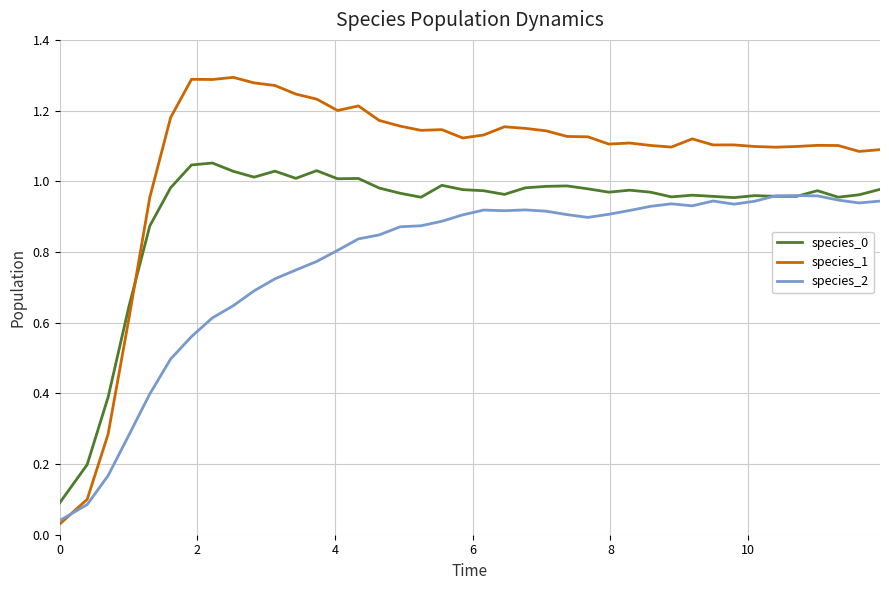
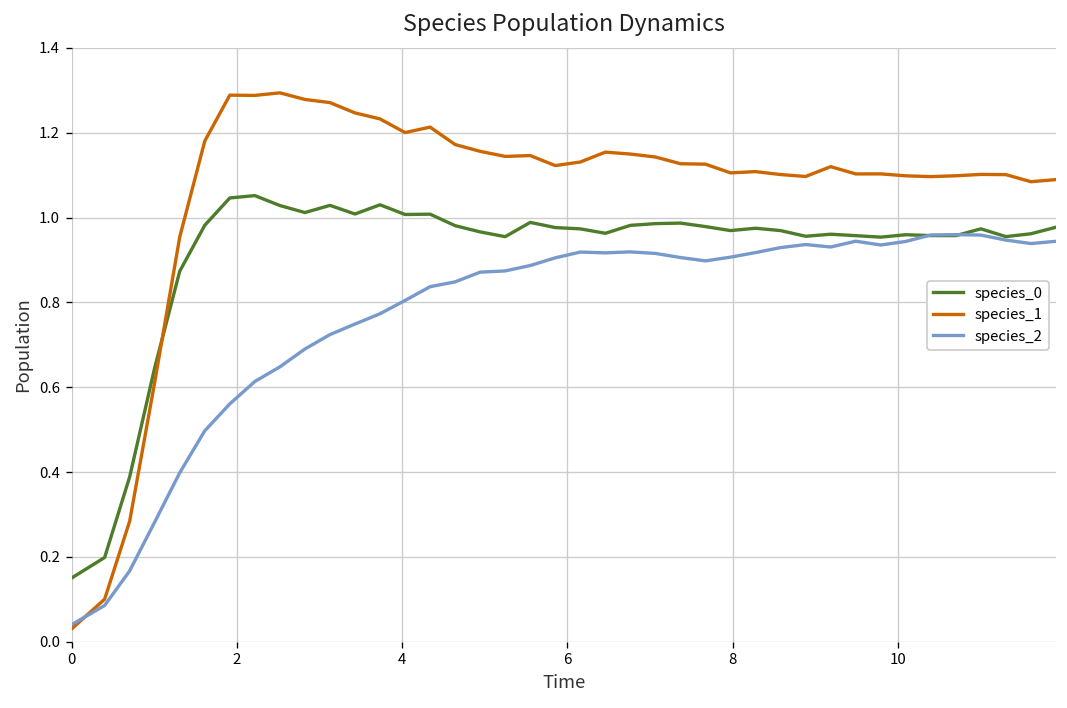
  {
    "species_0": {
-     "0": 0.09
+     "0": 0.15
    },
    "species_1": {
      "0": 0.03
    },
    "species_2": {
      "0": 0.04
    }
  }
